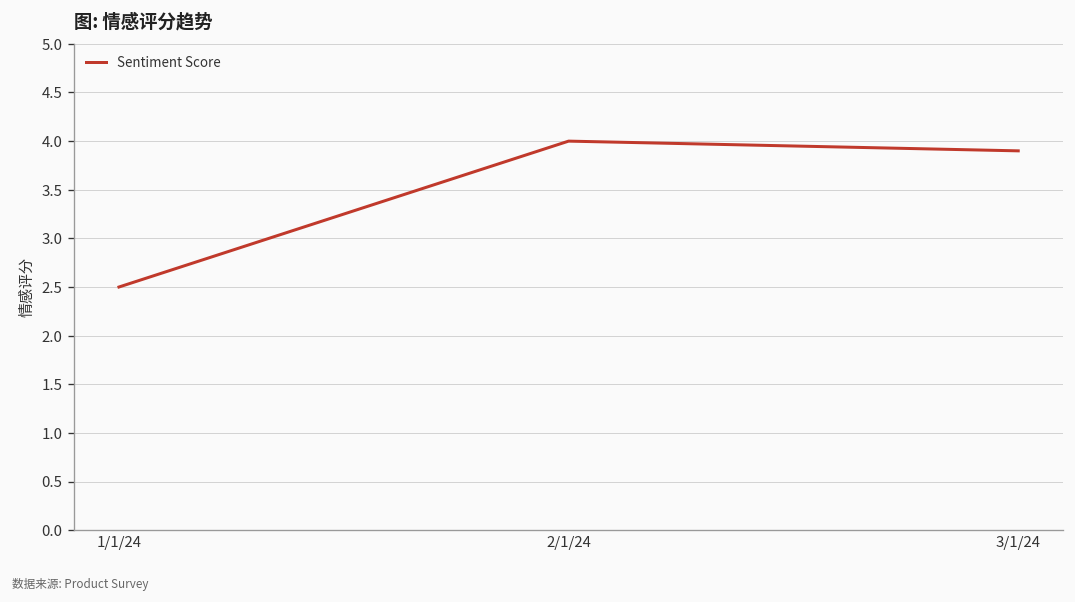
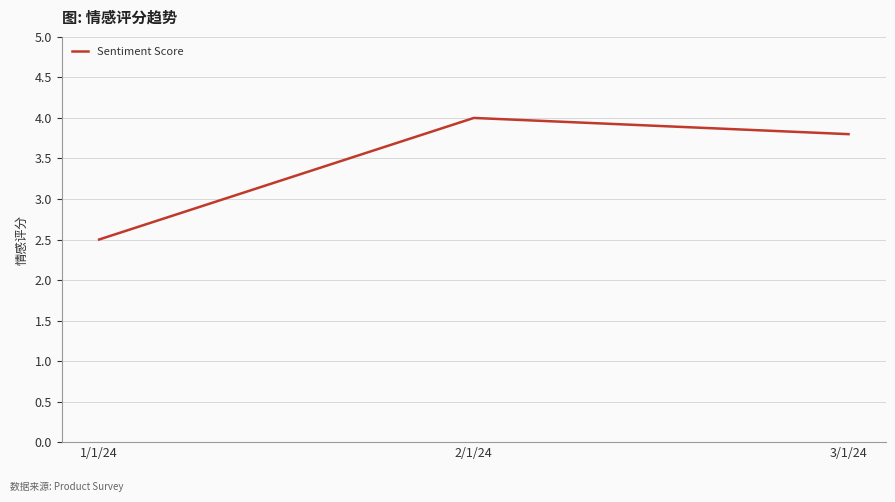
  {
    "1/1/24": 2.5,
    "2/1/24": 4.0,
-   "3/1/24": 3.9
+   "3/1/24": 3.8
  }
